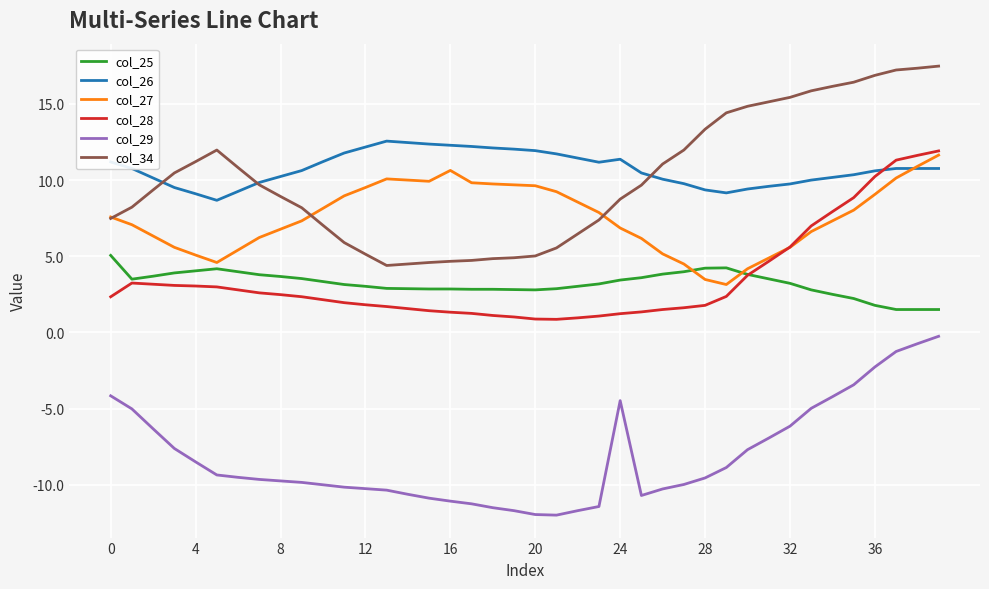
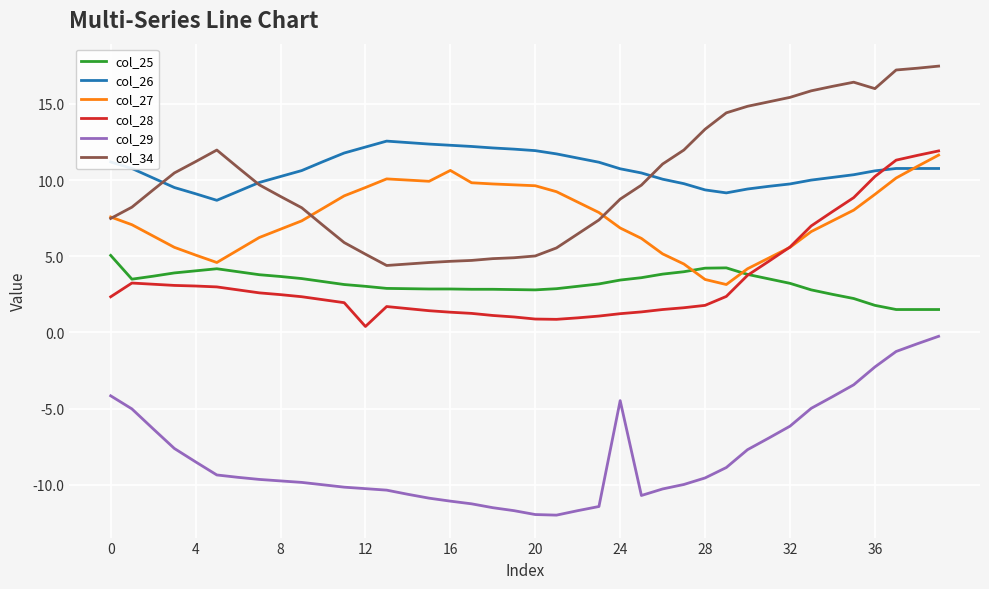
  {
    "col_25": {
      "0": 5.1,
      "4": 4.0,
      "8": 3.7,
      "12": 3.0,
      "16": 2.9,
      "20": 2.8,
      "24": 3.4,
      "28": 4.2,
      "32": 3.2,
      "36": 1.8
    },
    "col_26": {
      "4": 9.1,
      "8": 10.2,
      "12": 12.2,
      "16": 12.3,
      "20": 11.9,
-     "24": 11.4,
+     "24": 10.7,
      "28": 9.4,
      "32": 9.7,
      "36": 10.6
    },
    "col_27": {
      "4": 5.1,
      "8": 6.8,
      "12": 9.5,
      "16": 10.6,
      "20": 9.6,
      "24": 6.9,
      "28": 3.5,
      "36": 9.1
    },
    "col_28": {
      "0": 2.3,
      "4": 3.0,
      "8": 2.5,
-     "12": 1.8,
+     "12": 0.4,
      "16": 1.3,
      "20": 0.9,
      "24": 1.2,
      "28": 1.8,
      "36": 10.2
    },
    "col_29": {
      "0": -4.2,
      "4": -8.5,
      "8": -9.7,
      "12": -10.3,
      "16": -11.1,
      "20": -12.0,
      "24": -4.5,
      "28": -9.5,
      "32": -6.2,
      "36": -2.3
    },
    "col_34": {
      "4": 11.2,
      "8": 8.9,
      "12": 5.1,
      "16": 4.7,
      "20": 5.0,
      "24": 8.7,
      "28": 13.3,
      "32": 15.4,
-     "36": 16.9
+     "36": 16.0
    }
  }
